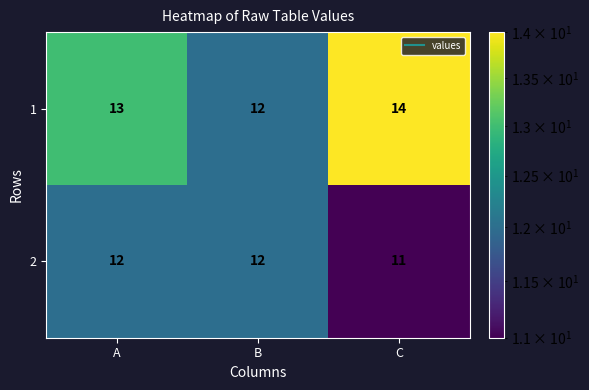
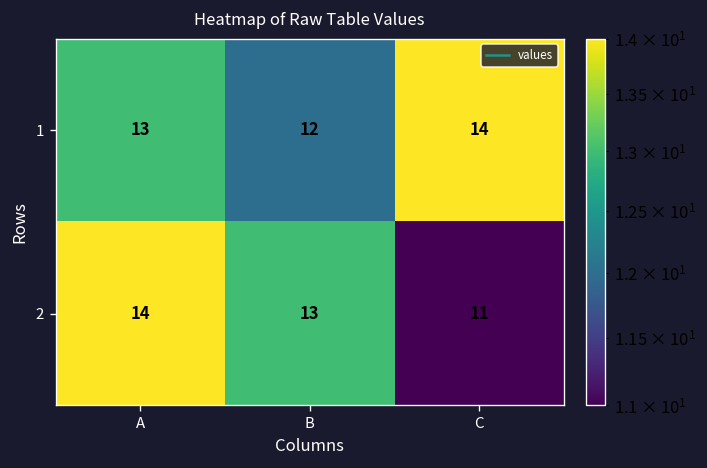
  {
    "1": {
      "A": 13,
      "B": 12,
      "C": 14
    },
    "2": {
-     "A": 12,
-     "B": 12,
+     "A": 14,
+     "B": 13,
      "C": 11
    }
  }
